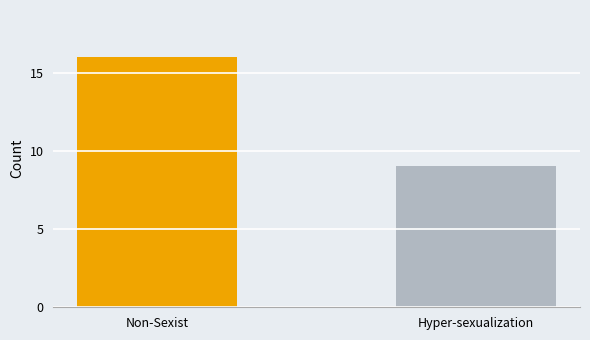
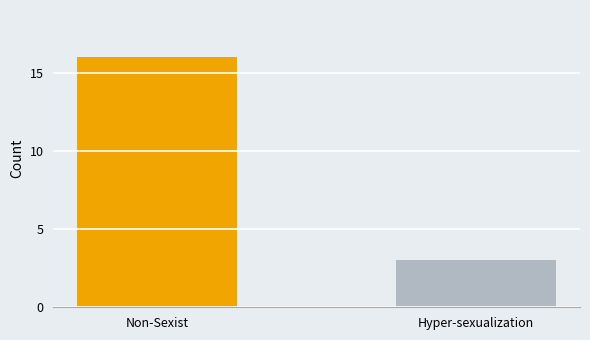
  {
    "Non-Sexist": 16,
-   "Hyper-sexualization": 9
+   "Hyper-sexualization": 3
  }
